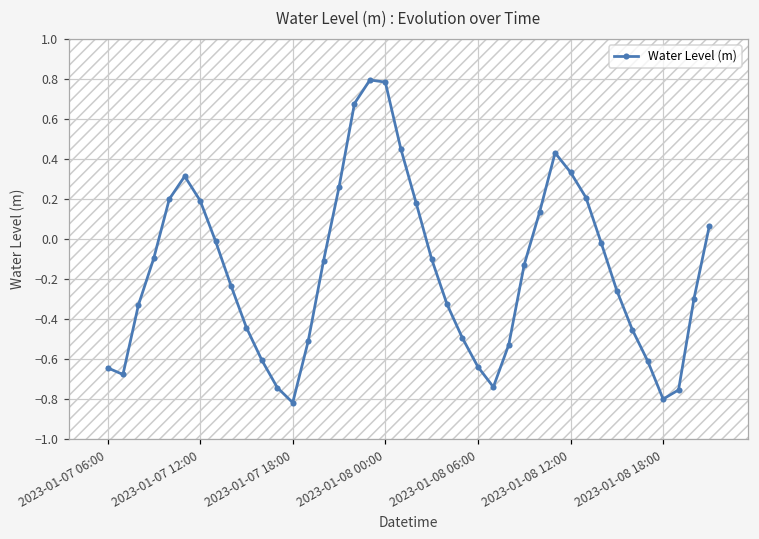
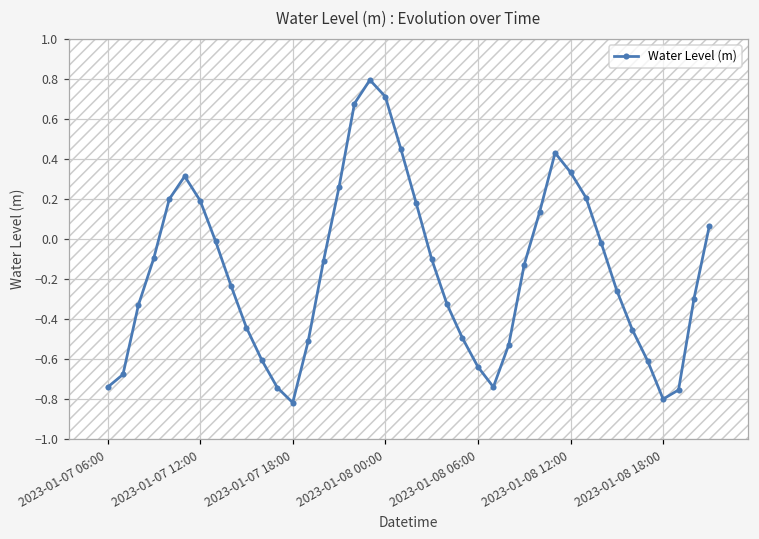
  {
-   "2023-01-07 06:00": -0.64,
+   "2023-01-07 06:00": -0.74,
    "2023-01-07 12:00": 0.19,
    "2023-01-07 18:00": -0.82,
-   "2023-01-08 00:00": 0.78,
+   "2023-01-08 00:00": 0.71,
    "2023-01-08 06:00": -0.64,
    "2023-01-08 12:00": 0.33,
    "2023-01-08 18:00": -0.80
  }
